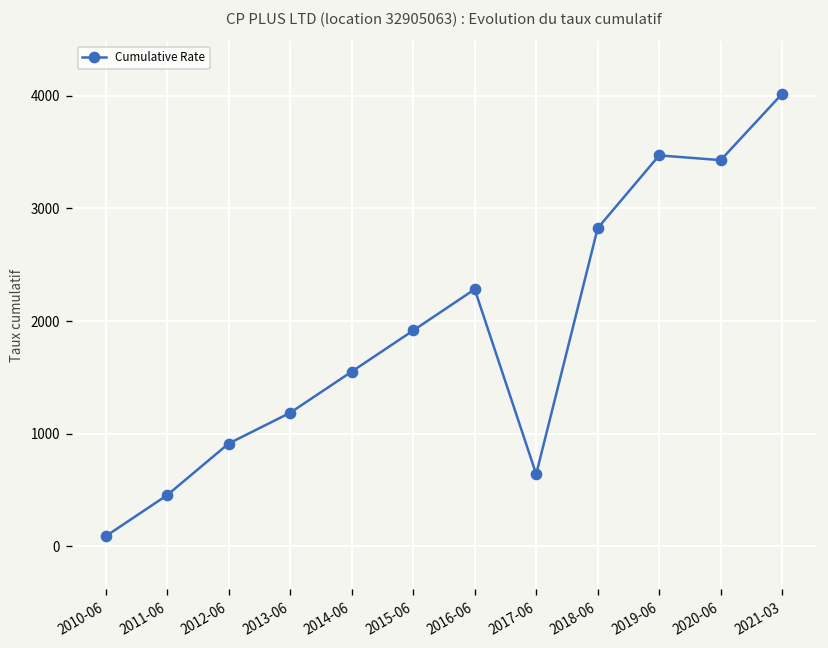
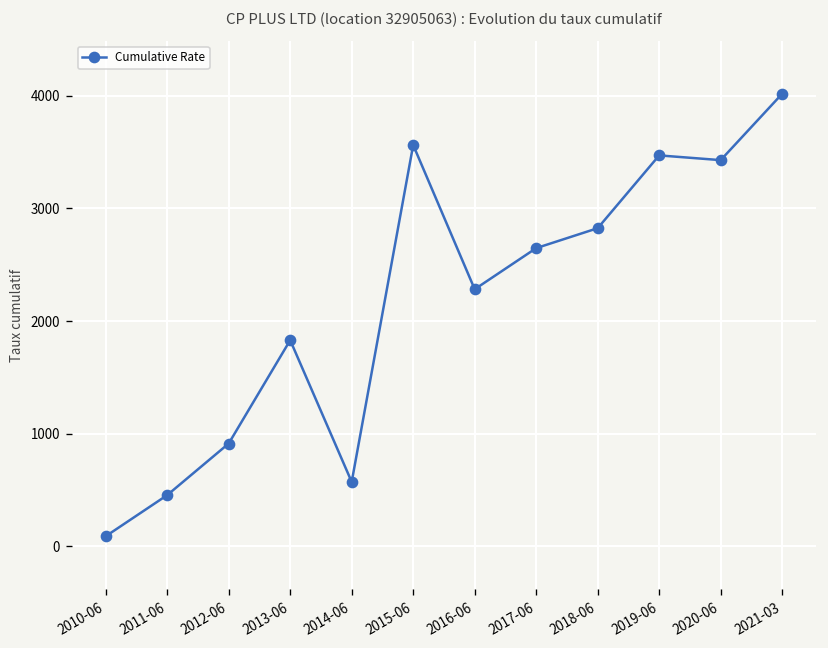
  {
    "2010-06": 100,
    "2011-06": 500,
    "2012-06": 900,
-   "2013-06": 1200,
-   "2014-06": 1600,
-   "2015-06": 1900,
+   "2013-06": 1800,
+   "2014-06": 600,
+   "2015-06": 3600,
    "2016-06": 2300,
-   "2017-06": 600,
+   "2017-06": 2600,
    "2018-06": 2800,
    "2019-06": 3500,
    "2020-06": 3400,
    "2021-03": 4000
  }
